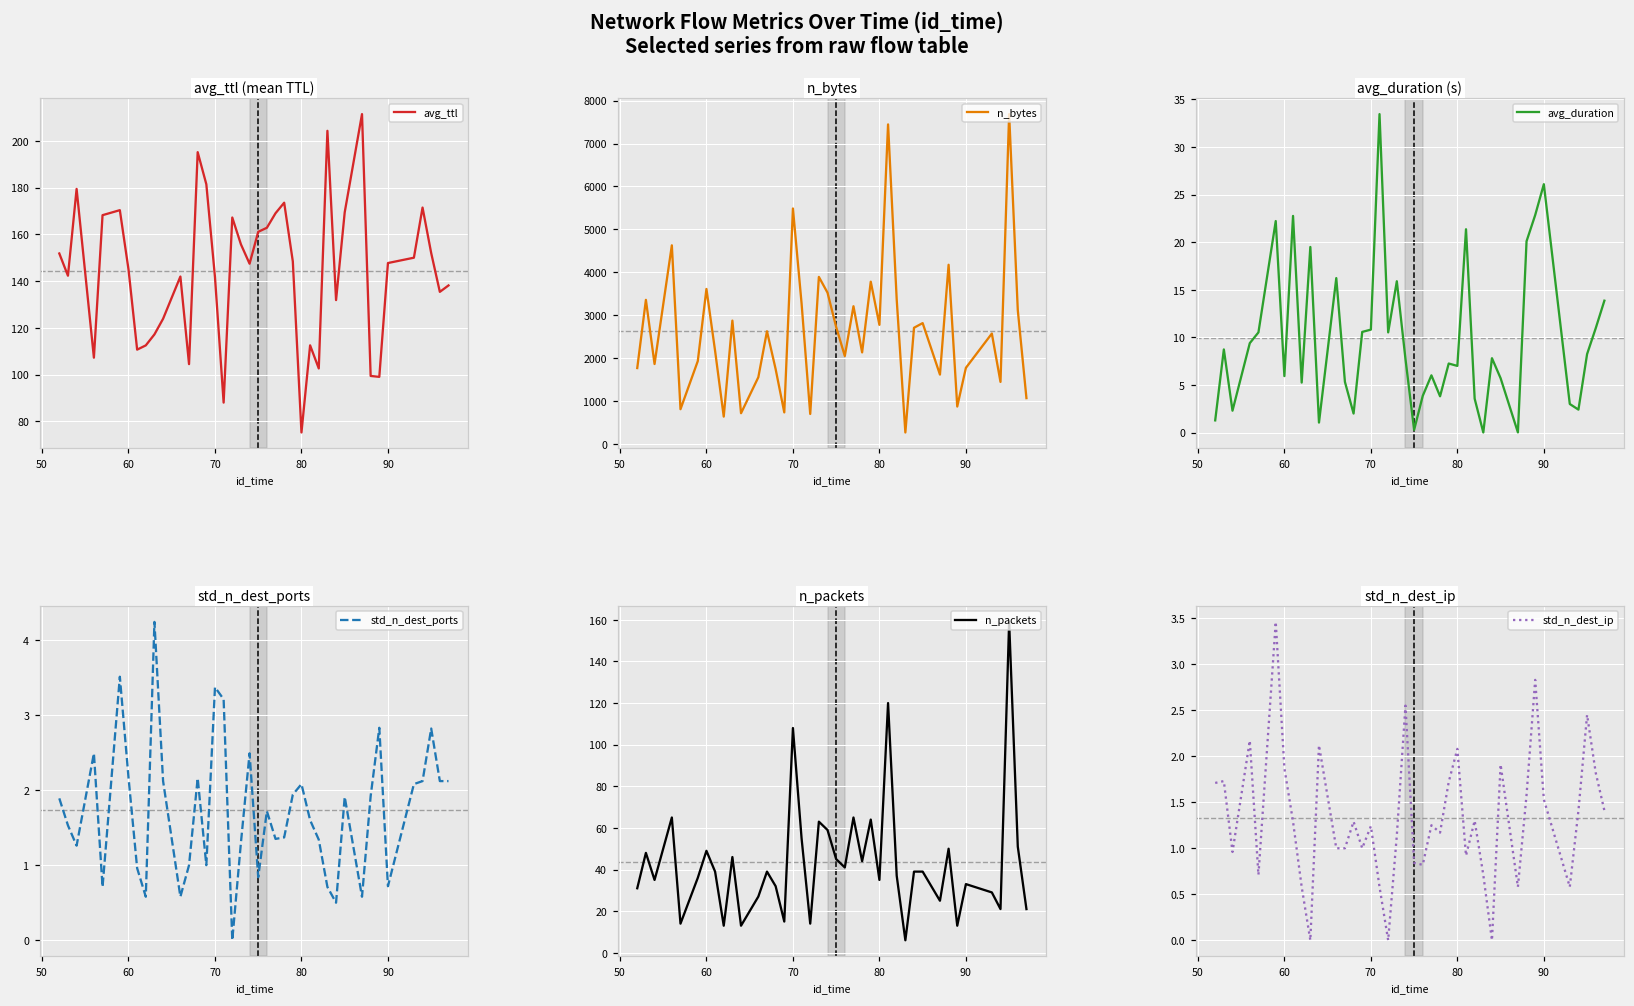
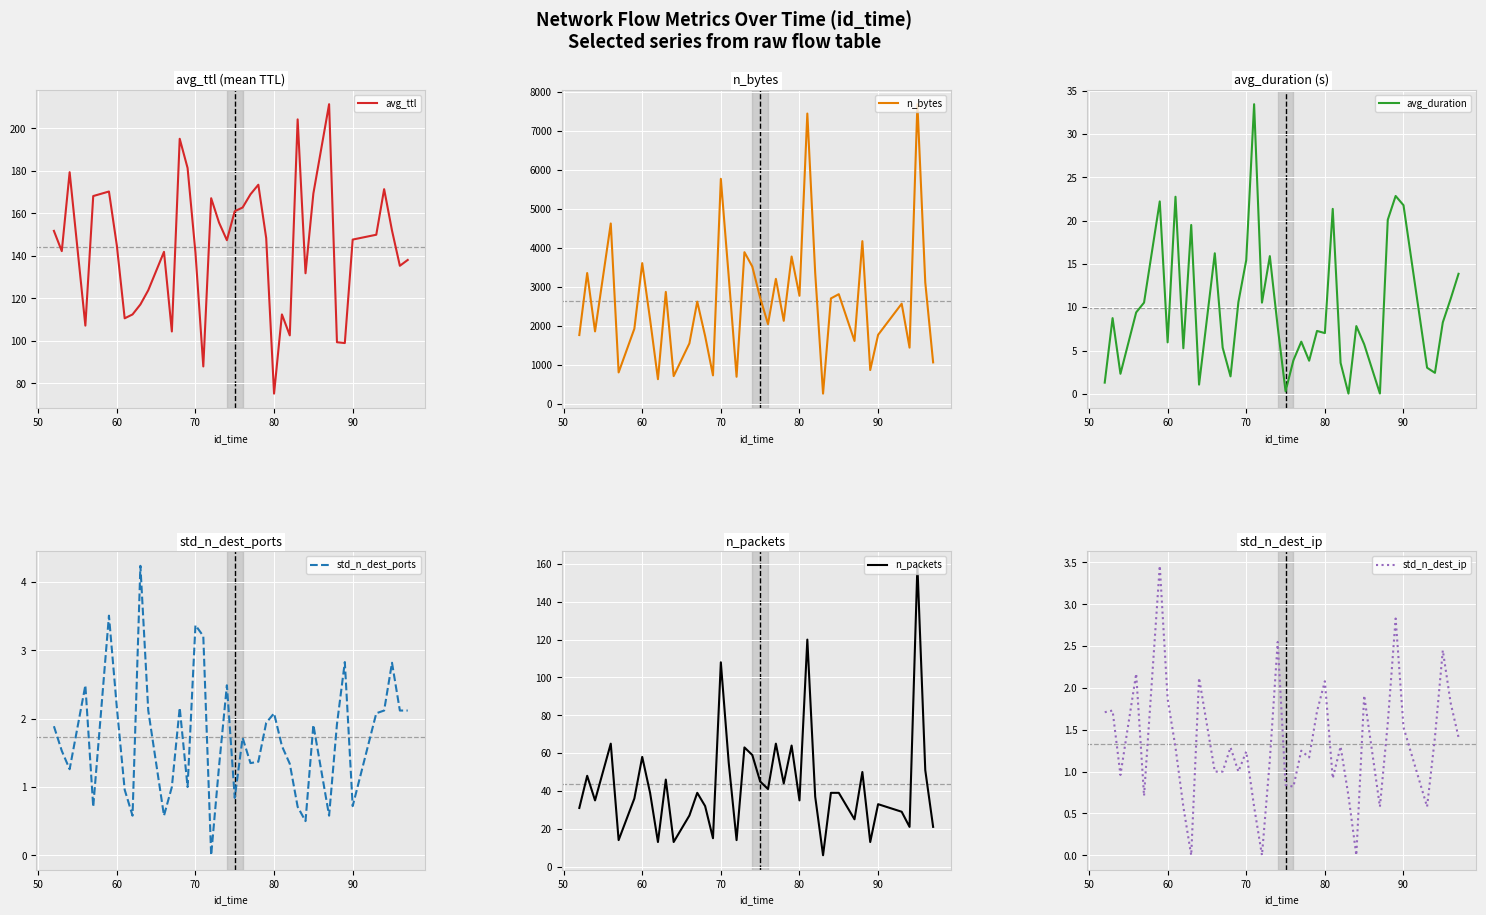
  {
    "avg_ttl (mean TTL)": {
      "60": 145,
      "70": 142,
      "80": 75,
      "90": 148
    },
    "n_bytes": {
      "60": 3600,
-     "70": 5500,
+     "70": 5800,
      "80": 2800,
      "90": 1800
    },
    "avg_duration (s)": {
      "60": 6,
-     "70": 11,
+     "70": 15,
      "80": 7,
-     "90": 26
+     "90": 22
    },
    "std_n_dest_ports": {
      "60": 2.2,
      "70": 3.4,
      "80": 2.1,
      "90": 0.7
    },
    "n_packets": {
-     "60": 49,
+     "60": 58,
      "70": 108,
      "80": 35,
      "90": 33
    },
    "std_n_dest_ip": {
      "60": 1.9,
      "70": 1.2,
      "80": 2.1,
      "90": 1.5
    }
  }
